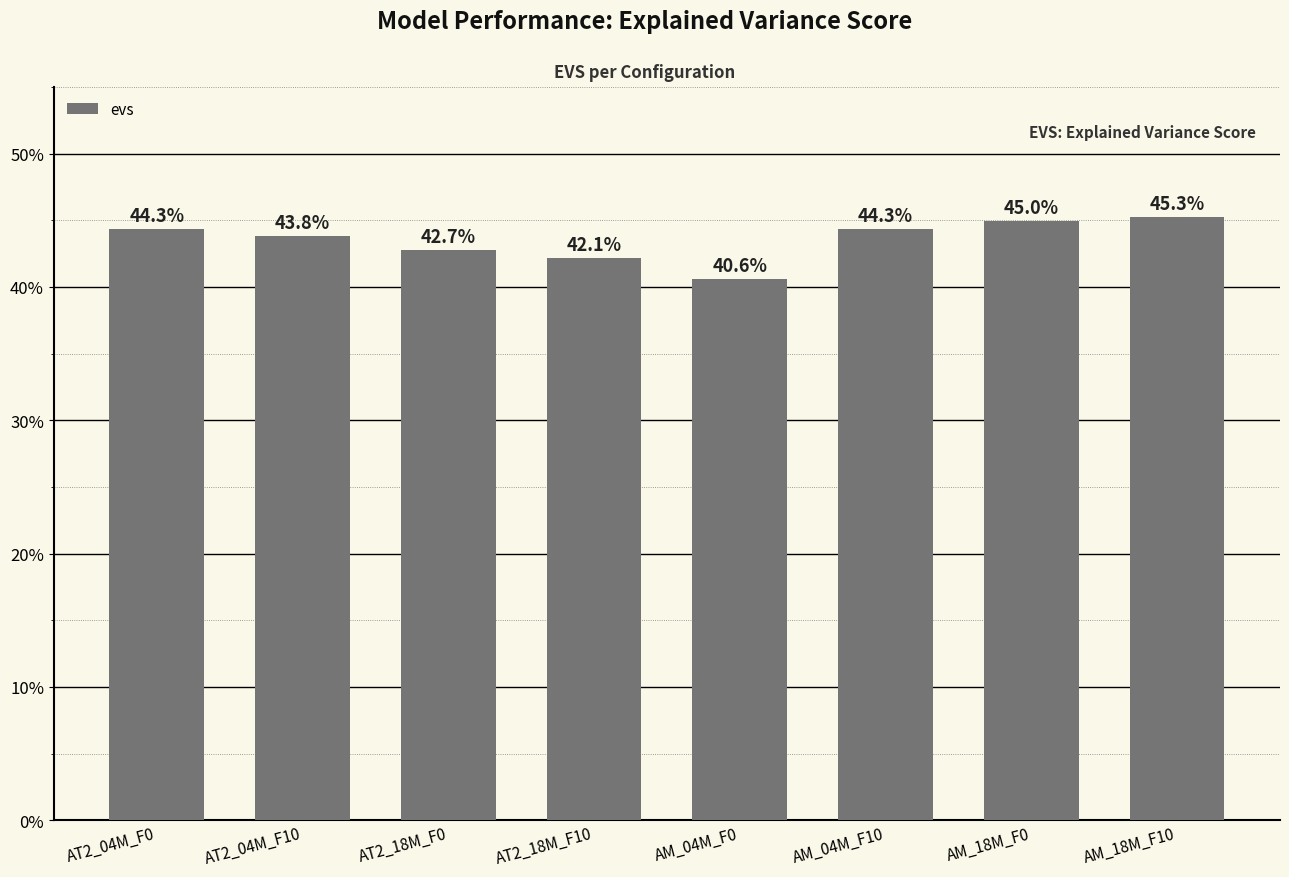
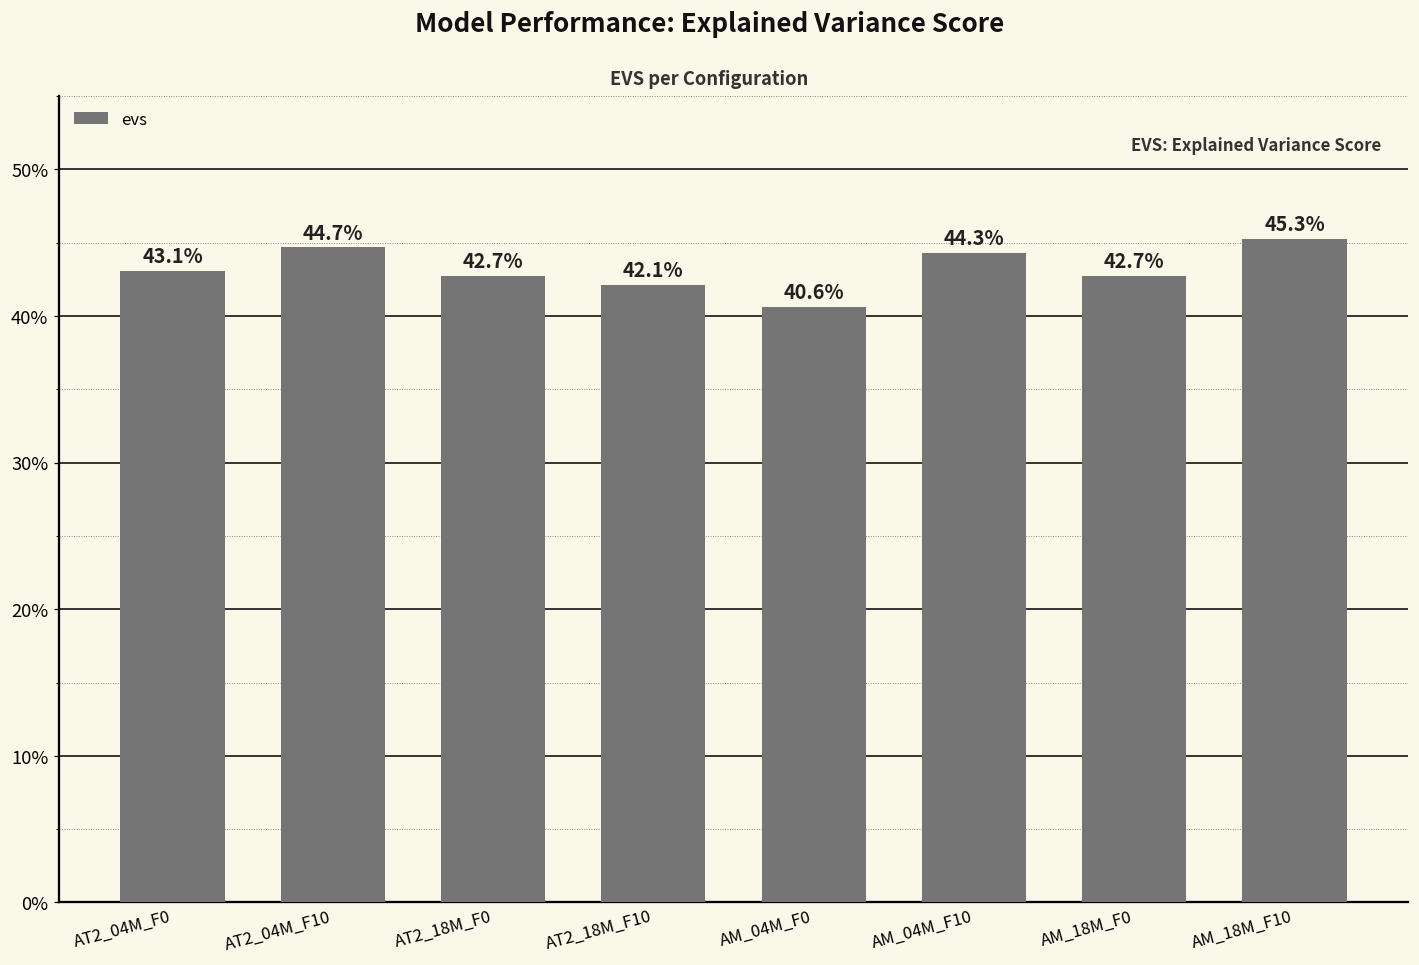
  {
-   "AT2_04M_F0": "44.3%",
-   "AT2_04M_F10": "43.8%",
+   "AT2_04M_F0": "43.1%",
+   "AT2_04M_F10": "44.7%",
    "AT2_18M_F0": "42.7%",
    "AT2_18M_F10": "42.1%",
    "AM_04M_F0": "40.6%",
    "AM_04M_F10": "44.3%",
-   "AM_18M_F0": "45.0%",
+   "AM_18M_F0": "42.7%",
    "AM_18M_F10": "45.3%"
  }
